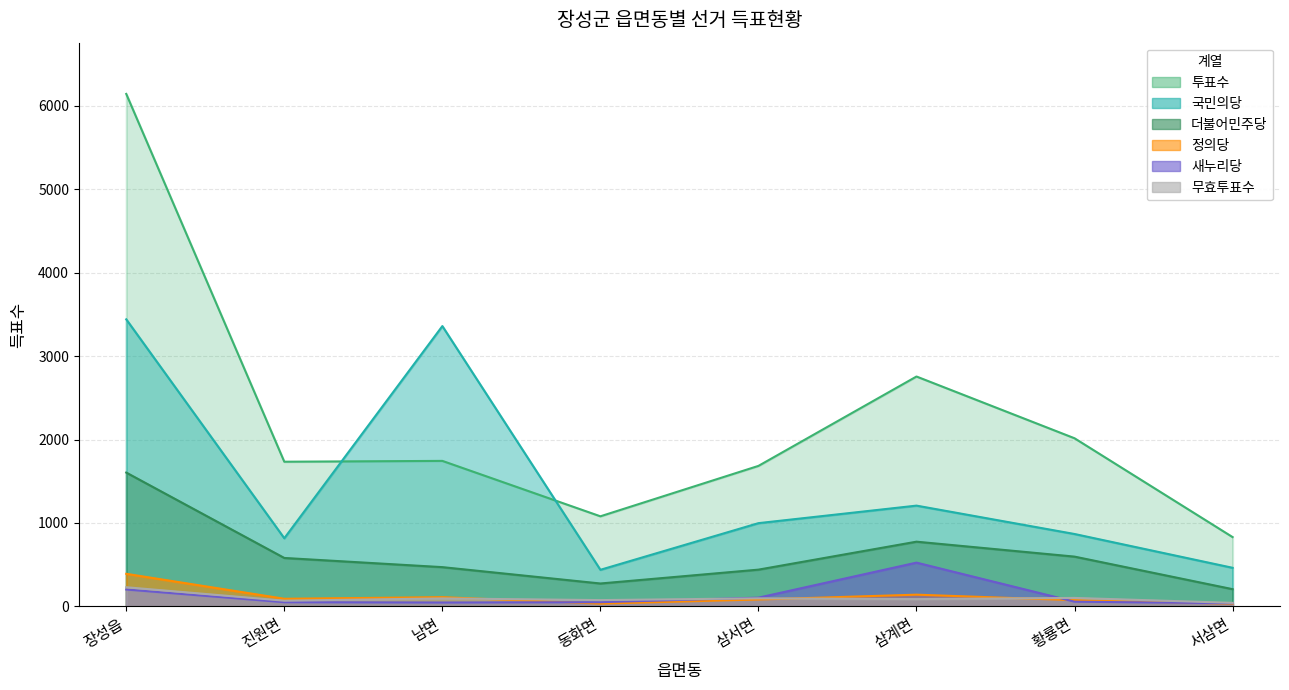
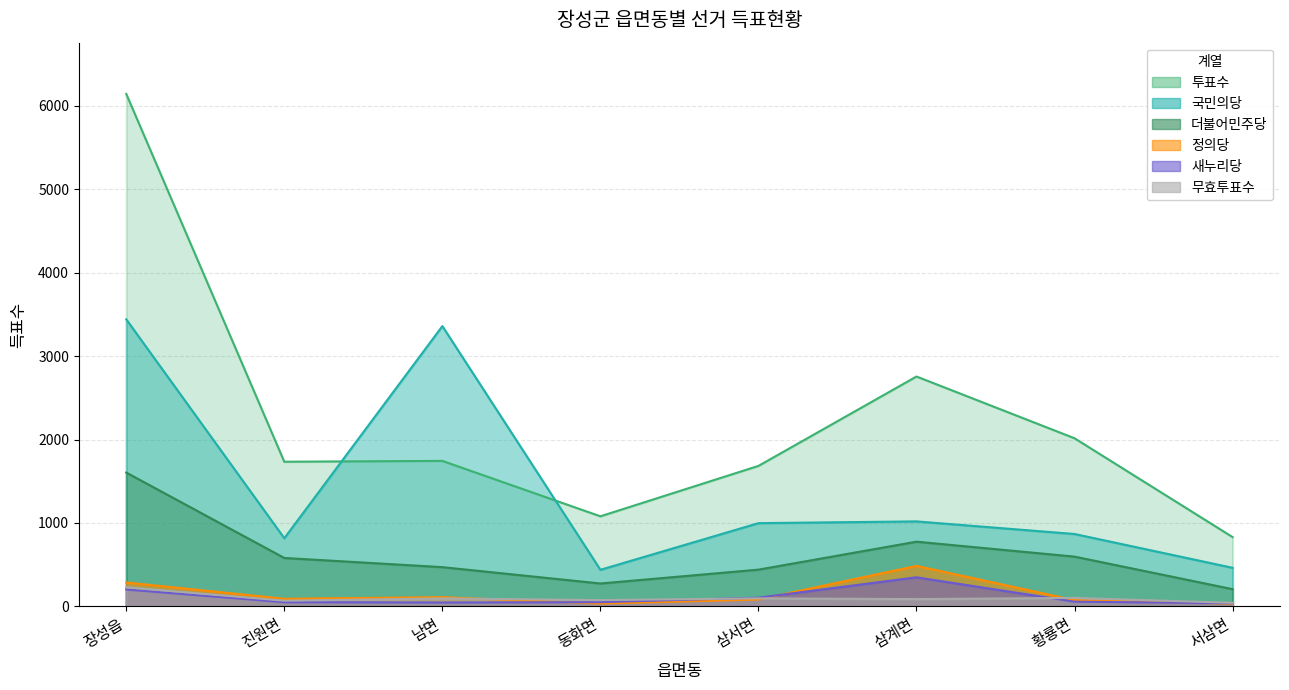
  {
    "국민의당": {
      "장성읍": 3400,
      "진원면": 800,
      "남면": 3400,
      "동화면": 400,
      "삼서면": 1000,
-     "삼계면": 1200,
+     "삼계면": 1000,
      "황룡면": 900,
      "서삼면": 500
    },
    "정의당": {
-     "장성읍": 400,
-     "삼계면": 100
+     "장성읍": 300,
+     "삼계면": 500
    },
    "새누리당": {
      "남면": 0,
-     "삼계면": 500
+     "삼계면": 300
    }
  }
